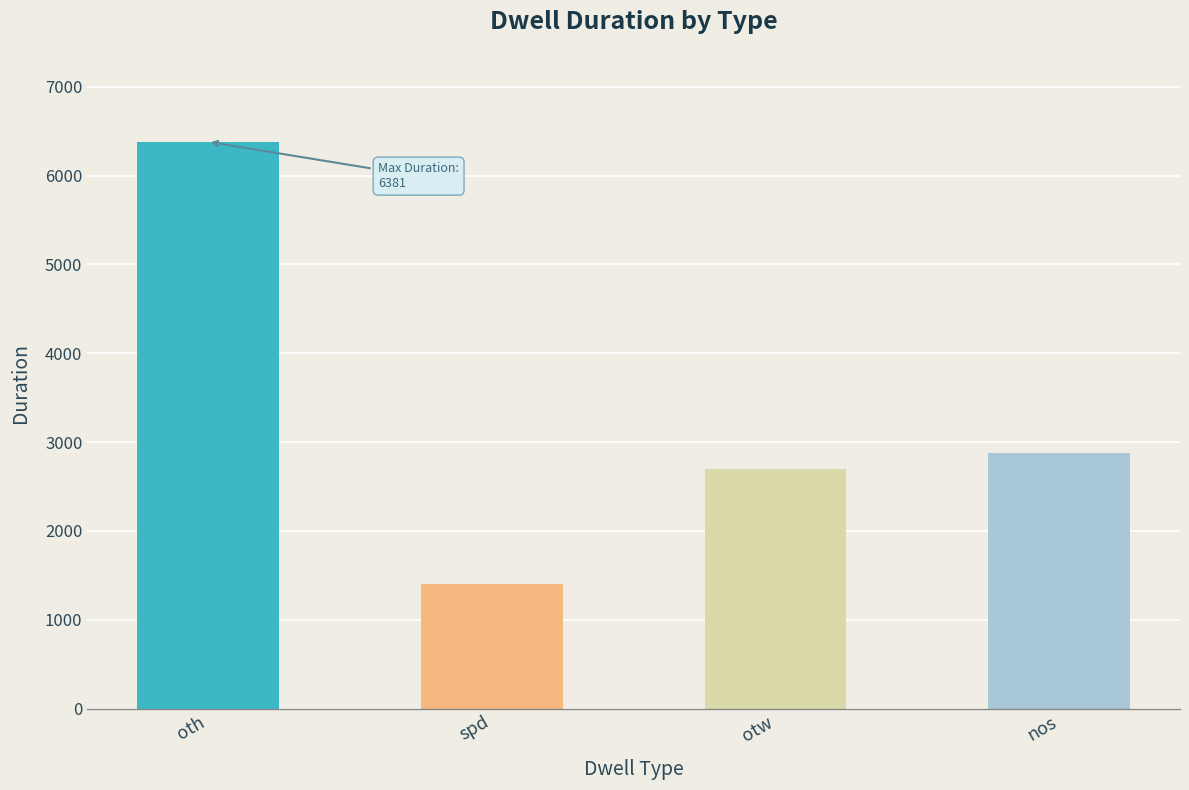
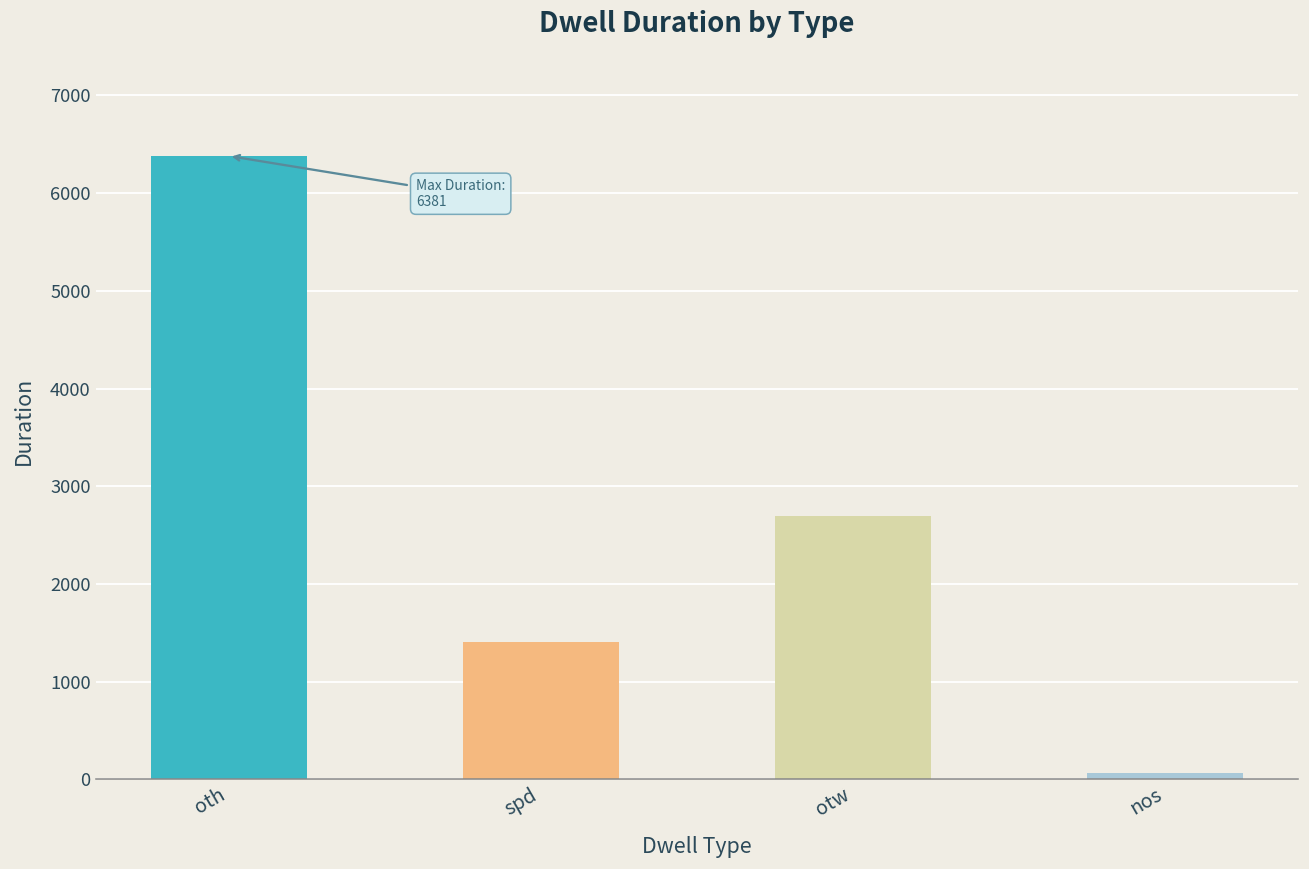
  {
    "spd": 1400,
    "otw": 2700,
-   "nos": 2900
+   "nos": 100
  }
